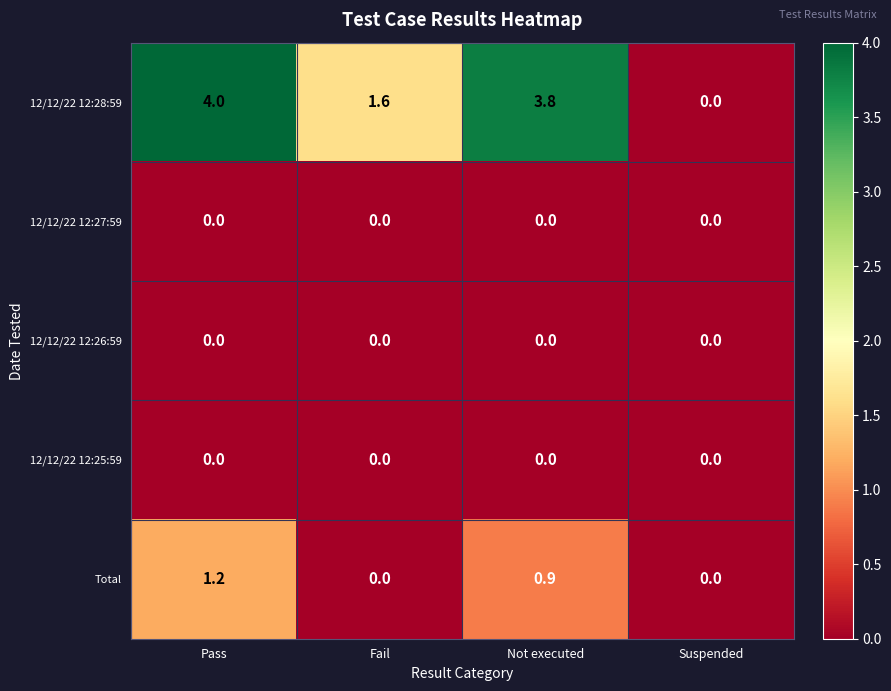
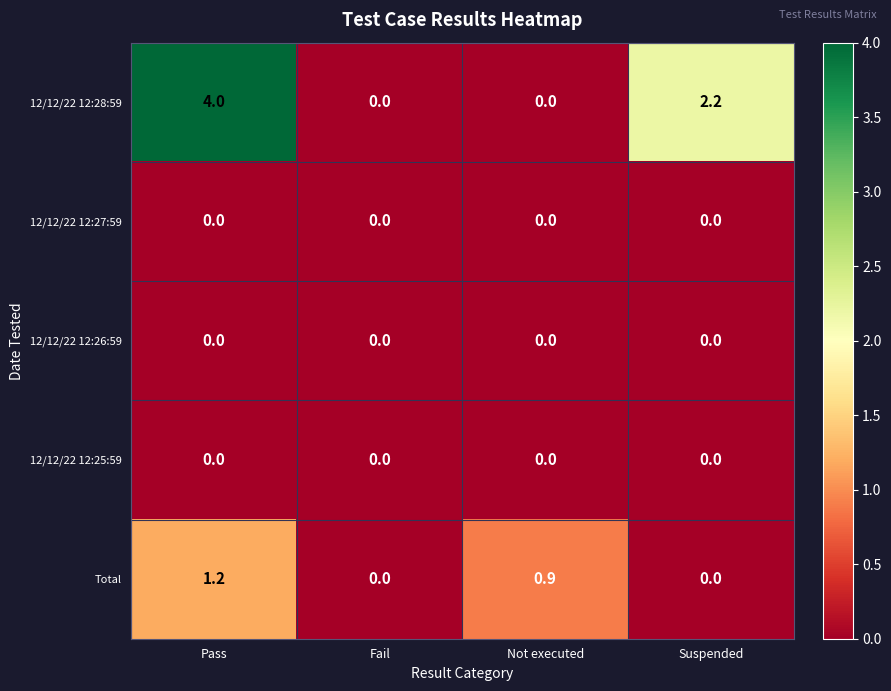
  {
    "12/12/22 12:28:59": {
      "Pass": 4.0,
-     "Fail": 1.6,
-     "Not executed": 3.8,
-     "Suspended": 0.0
+     "Fail": 0.0,
+     "Not executed": 0.0,
+     "Suspended": 2.2
    },
    "12/12/22 12:27:59": {
      "Pass": 0.0,
      "Fail": 0.0,
      "Not executed": 0.0,
      "Suspended": 0.0
    },
    "12/12/22 12:26:59": {
      "Pass": 0.0,
      "Fail": 0.0,
      "Not executed": 0.0,
      "Suspended": 0.0
    },
    "12/12/22 12:25:59": {
      "Pass": 0.0,
      "Fail": 0.0,
      "Not executed": 0.0,
      "Suspended": 0.0
    },
    "Total": {
      "Pass": 1.2,
      "Fail": 0.0,
      "Not executed": 0.9,
      "Suspended": 0.0
    }
  }
